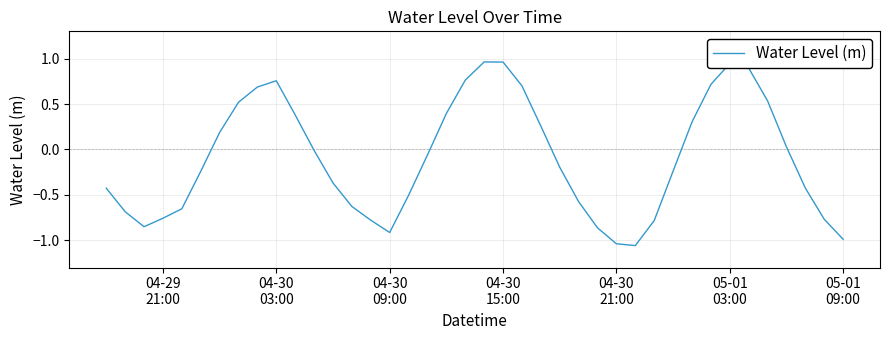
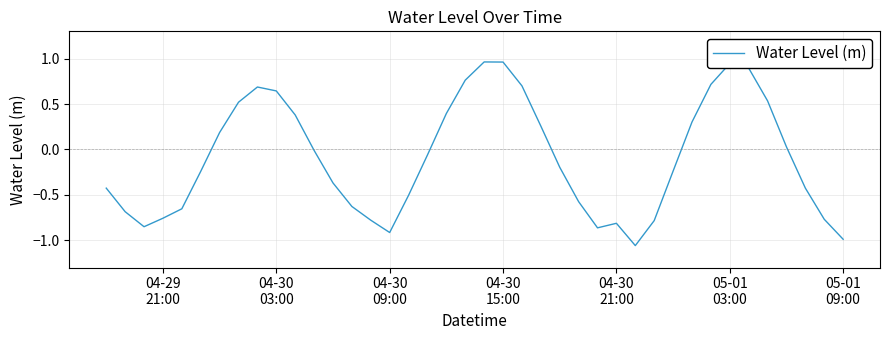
  {
    "04-29 21:00": -0.8,
-   "04-30 03:00": 0.8,
+   "04-30 03:00": 0.6,
    "04-30 09:00": -0.9,
    "04-30 15:00": 1.0,
-   "04-30 21:00": -1.0,
+   "04-30 21:00": -0.8,
    "05-01 09:00": -1.0
  }
